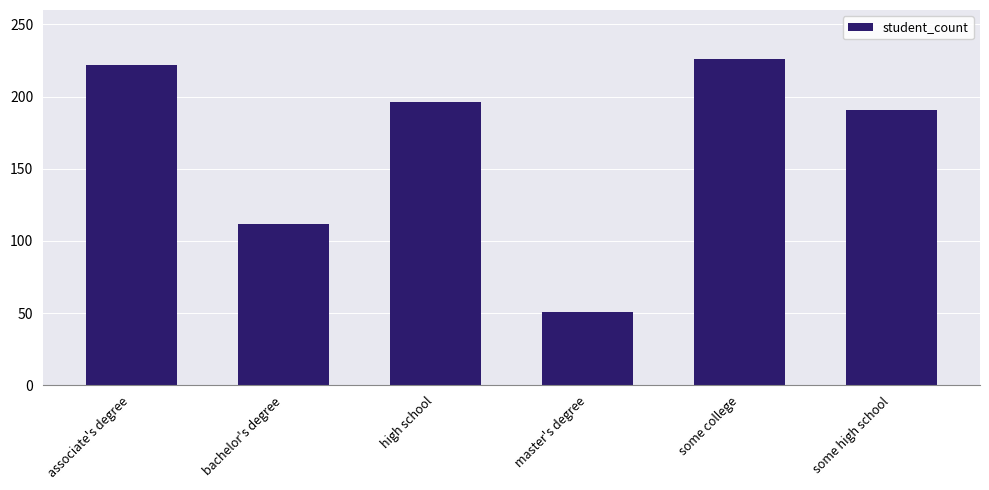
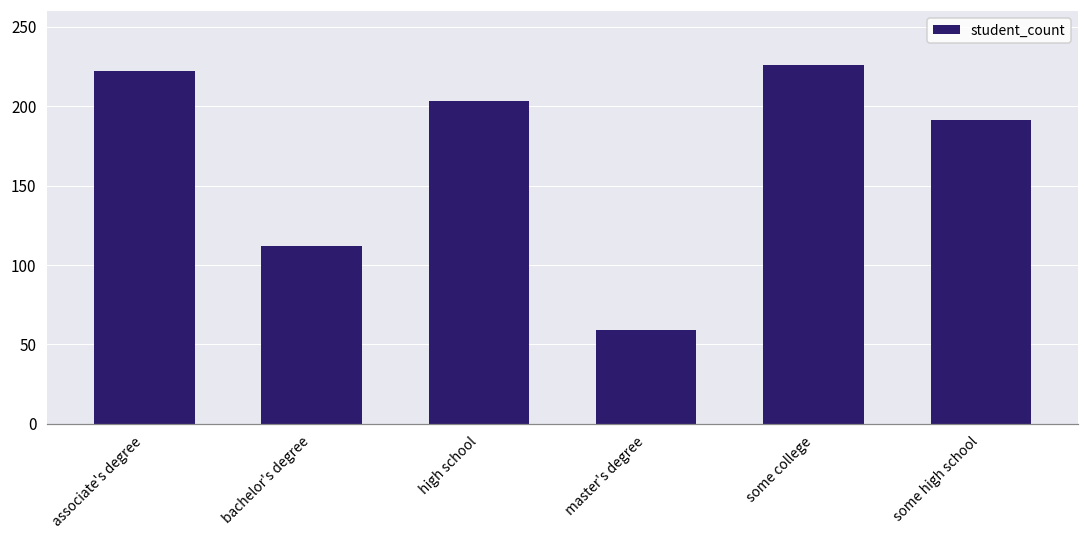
  {
    "associate's degree": 222,
    "bachelor's degree": 112,
-   "high school": 196,
-   "master's degree": 51,
+   "high school": 203,
+   "master's degree": 59,
    "some college": 226,
    "some high school": 191
  }
